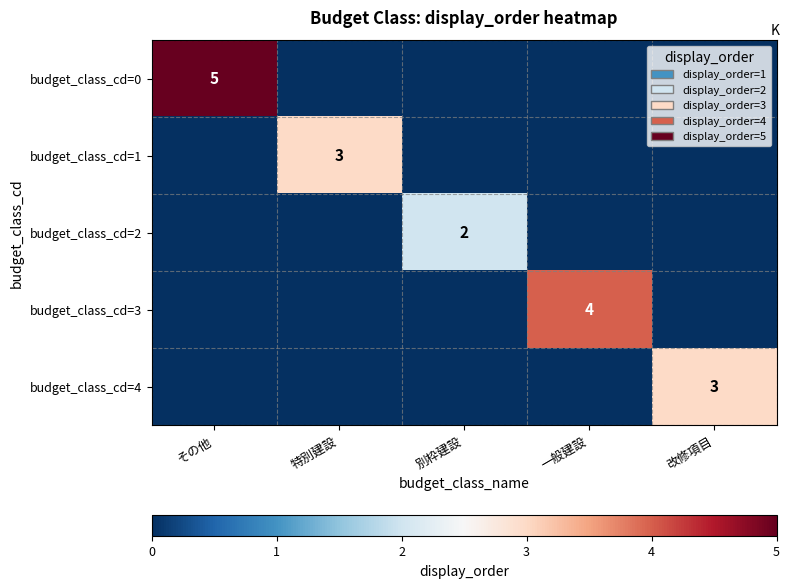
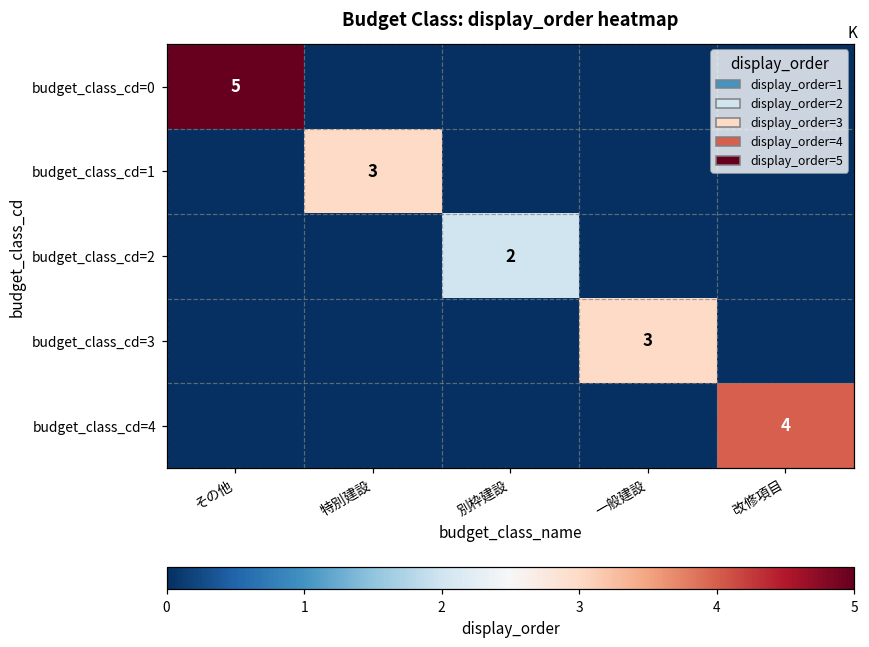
  {
    "budget_class_cd=0": {
      "その他": 5
    },
    "budget_class_cd=1": {
      "特別建設": 3
    },
    "budget_class_cd=2": {
      "別枠建設": 2
    },
    "budget_class_cd=3": {
-     "一般建設": 4
+     "一般建設": 3
    },
    "budget_class_cd=4": {
-     "改修項目": 3
+     "改修項目": 4
    }
  }
